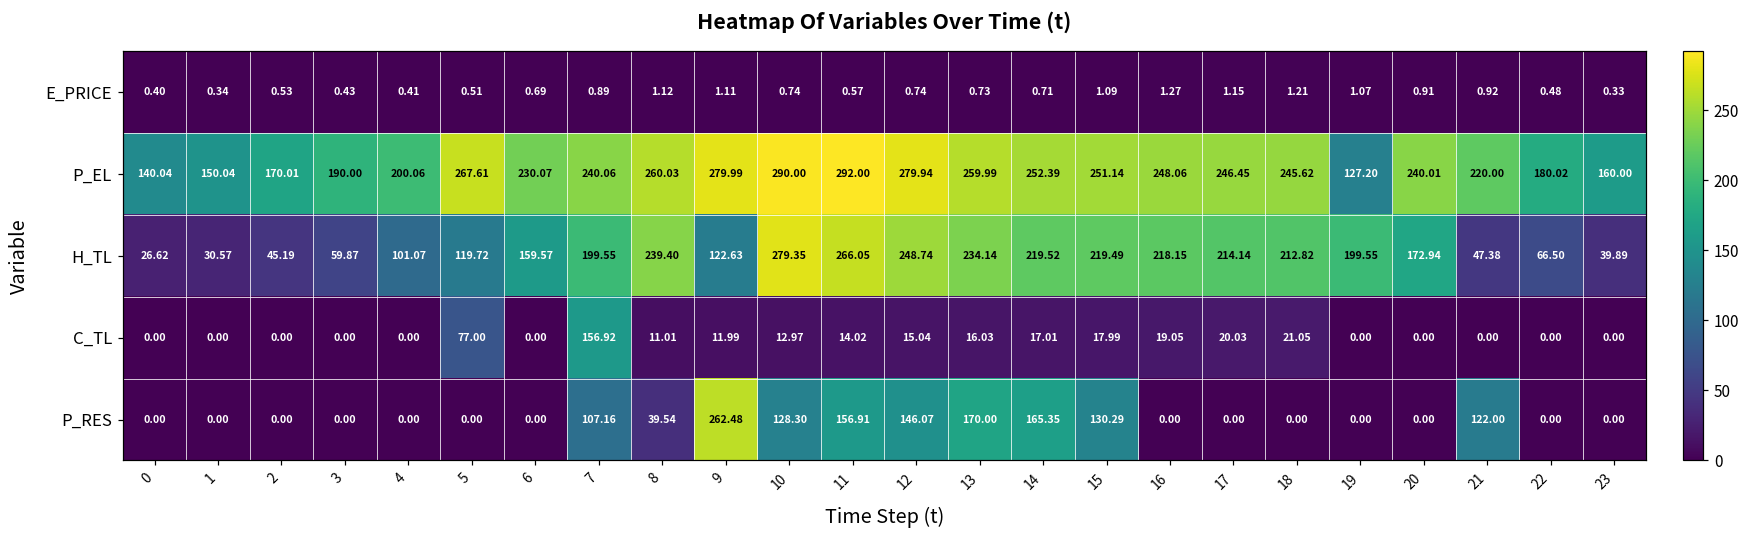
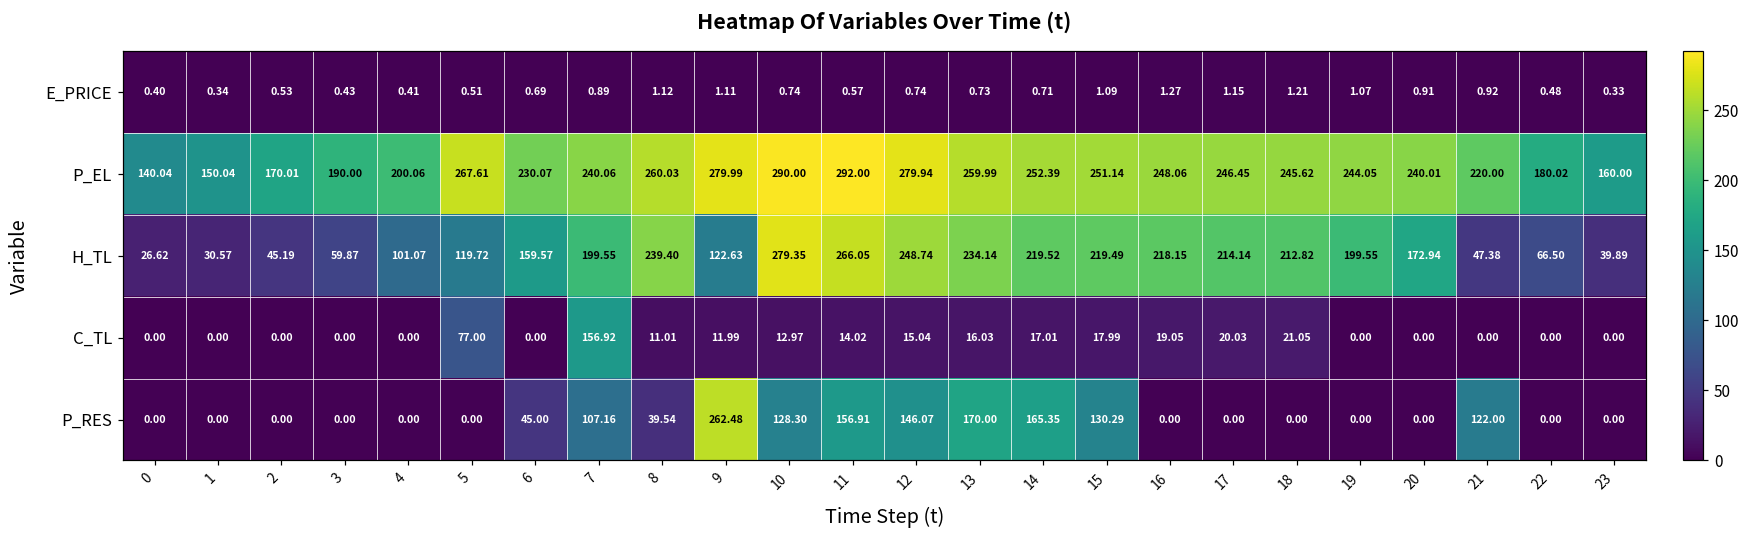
  {
    "E_PRICE": {
      "0": 0.40,
      "1": 0.34,
      "2": 0.53,
      "3": 0.43,
      "4": 0.41,
      "5": 0.51,
      "6": 0.69,
      "7": 0.89,
      "8": 1.12,
      "9": 1.11,
      "10": 0.74,
      "11": 0.57,
      "12": 0.74,
      "13": 0.73,
      "14": 0.71,
      "15": 1.09,
      "16": 1.27,
      "17": 1.15,
      "18": 1.21,
      "19": 1.07,
      "20": 0.91,
      "21": 0.92,
      "22": 0.48,
      "23": 0.33
    },
    "P_EL": {
      "0": 140.04,
      "1": 150.04,
      "2": 170.01,
      "3": 190.00,
      "4": 200.06,
      "5": 267.61,
      "6": 230.07,
      "7": 240.06,
      "8": 260.03,
      "9": 279.99,
      "10": 290.00,
      "11": 292.00,
      "12": 279.94,
      "13": 259.99,
      "14": 252.39,
      "15": 251.14,
      "16": 248.06,
      "17": 246.45,
      "18": 245.62,
-     "19": 127.20,
+     "19": 244.05,
      "20": 240.01,
      "21": 220.00,
      "22": 180.02,
      "23": 160.00
    },
    "H_TL": {
      "0": 26.62,
      "1": 30.57,
      "2": 45.19,
      "3": 59.87,
      "4": 101.07,
      "5": 119.72,
      "6": 159.57,
      "7": 199.55,
      "8": 239.40,
      "9": 122.63,
      "10": 279.35,
      "11": 266.05,
      "12": 248.74,
      "13": 234.14,
      "14": 219.52,
      "15": 219.49,
      "16": 218.15,
      "17": 214.14,
      "18": 212.82,
      "19": 199.55,
      "20": 172.94,
      "21": 47.38,
      "22": 66.50,
      "23": 39.89
    },
    "C_TL": {
      "0": 0.00,
      "1": 0.00,
      "2": 0.00,
      "3": 0.00,
      "4": 0.00,
      "5": 77.00,
      "6": 0.00,
      "7": 156.92,
      "8": 11.01,
      "9": 11.99,
      "10": 12.97,
      "11": 14.02,
      "12": 15.04,
      "13": 16.03,
      "14": 17.01,
      "15": 17.99,
      "16": 19.05,
      "17": 20.03,
      "18": 21.05,
      "19": 0.00,
      "20": 0.00,
      "21": 0.00,
      "22": 0.00,
      "23": 0.00
    },
    "P_RES": {
      "0": 0.00,
      "1": 0.00,
      "2": 0.00,
      "3": 0.00,
      "4": 0.00,
      "5": 0.00,
-     "6": 0.00,
+     "6": 45.00,
      "7": 107.16,
      "8": 39.54,
      "9": 262.48,
      "10": 128.30,
      "11": 156.91,
      "12": 146.07,
      "13": 170.00,
      "14": 165.35,
      "15": 130.29,
      "16": 0.00,
      "17": 0.00,
      "18": 0.00,
      "19": 0.00,
      "20": 0.00,
      "21": 122.00,
      "22": 0.00,
      "23": 0.00
    }
  }
